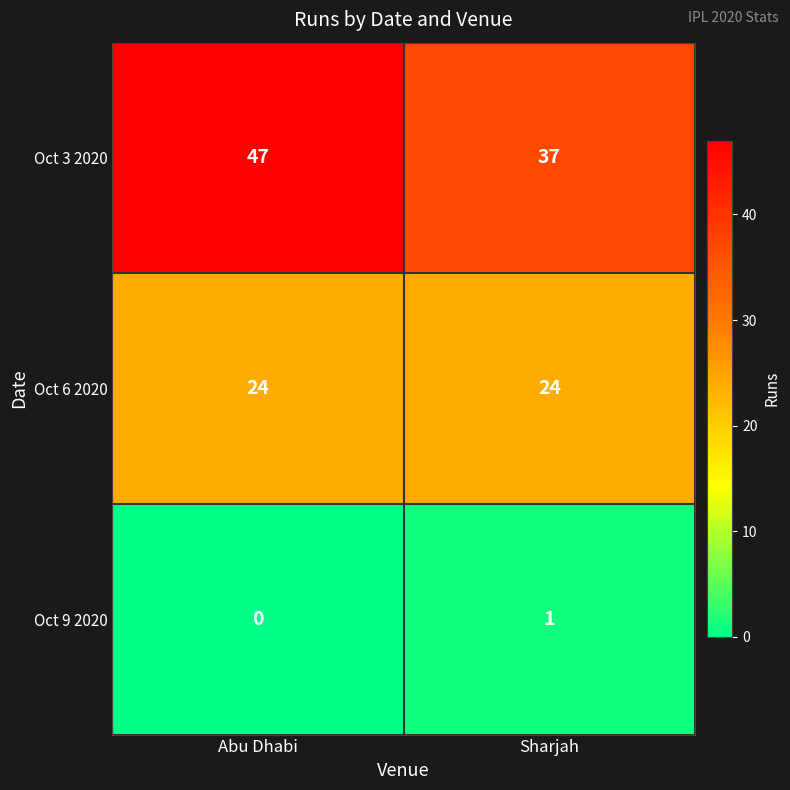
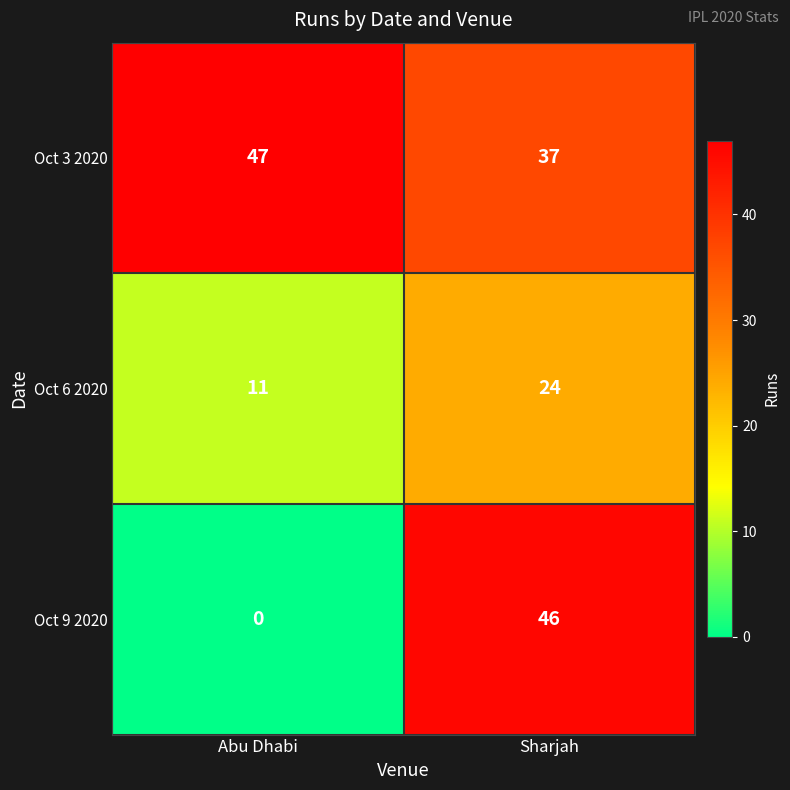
  {
    "Oct 3 2020": {
      "Abu Dhabi": 47,
      "Sharjah": 37
    },
    "Oct 6 2020": {
-     "Abu Dhabi": 24,
+     "Abu Dhabi": 11,
      "Sharjah": 24
    },
    "Oct 9 2020": {
      "Abu Dhabi": 0,
-     "Sharjah": 1
+     "Sharjah": 46
    }
  }
